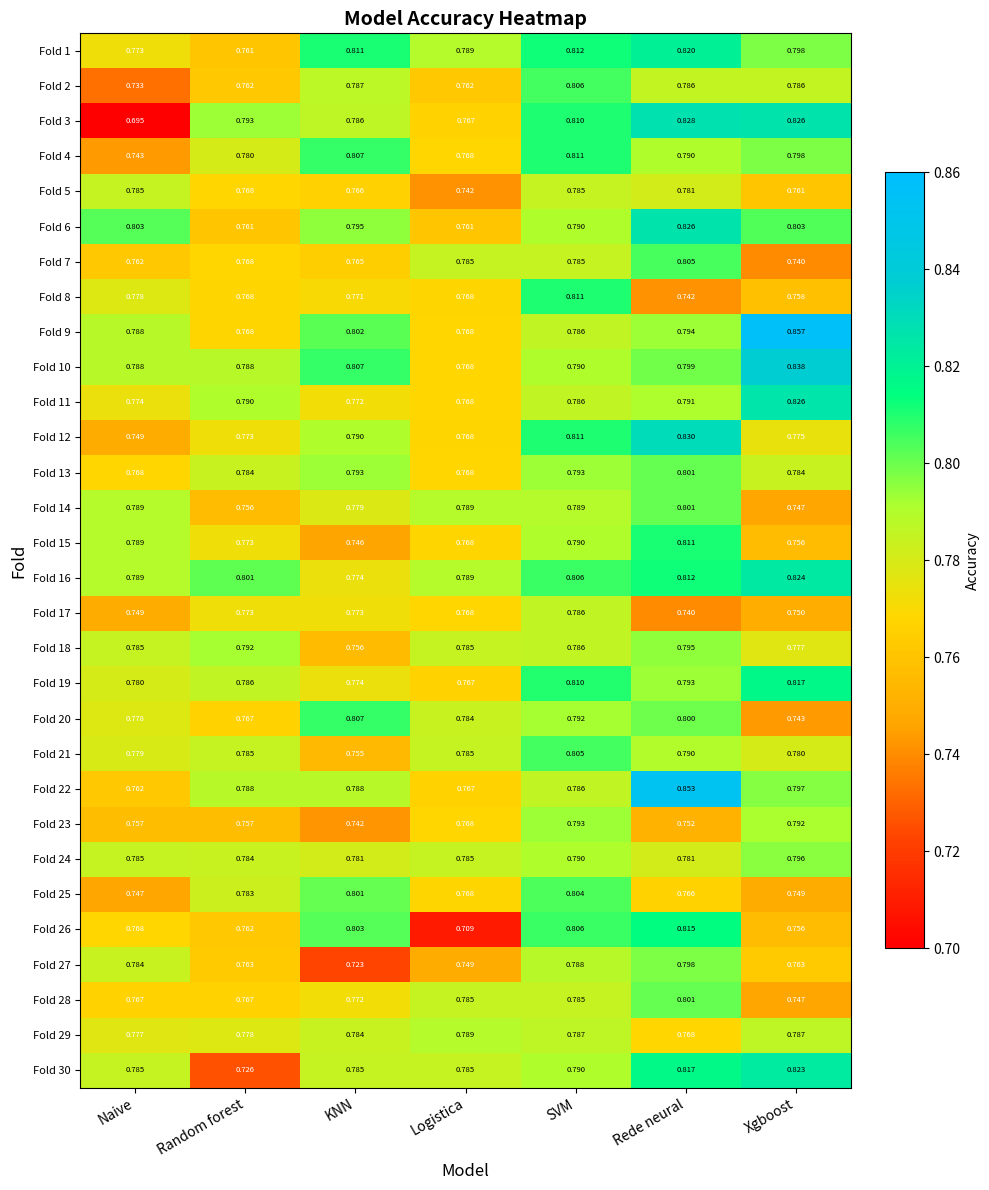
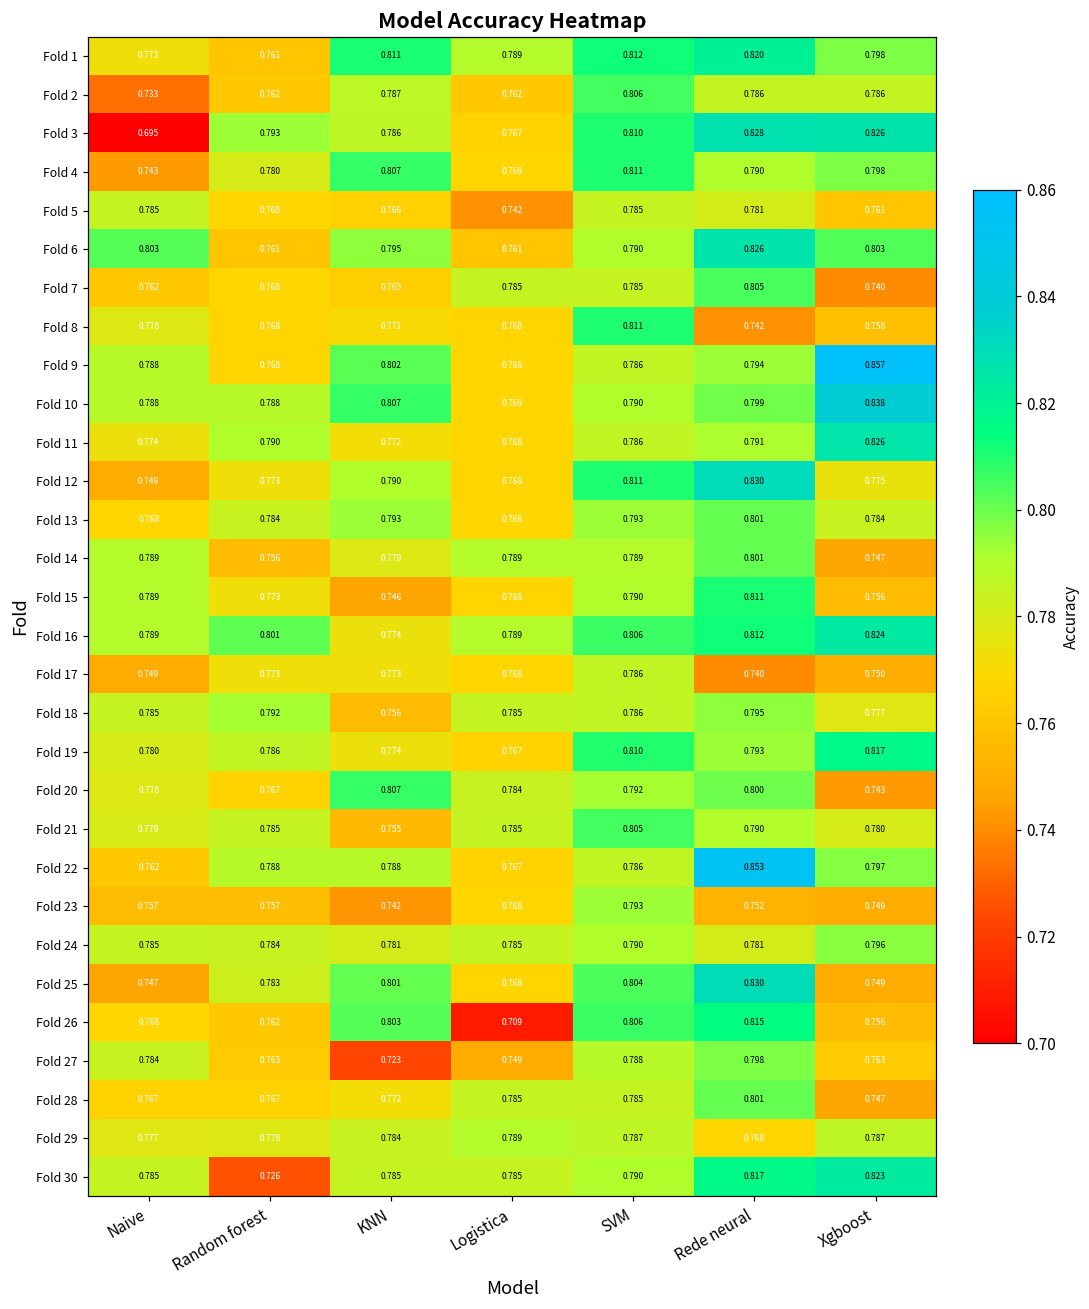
  {
    "Fold 23": {
      "Naive": 0.757,
      "Random forest": 0.757,
      "KNN": 0.742,
      "Logistica": 0.768,
      "SVM": 0.793,
      "Rede neural": 0.752,
-     "Xgboost": 0.792
+     "Xgboost": 0.749
    },
    "Fold 25": {
      "Naive": 0.747,
      "Random forest": 0.783,
      "KNN": 0.801,
      "Logistica": 0.768,
      "SVM": 0.804,
-     "Rede neural": 0.766,
+     "Rede neural": 0.830,
      "Xgboost": 0.749
    }
  }
